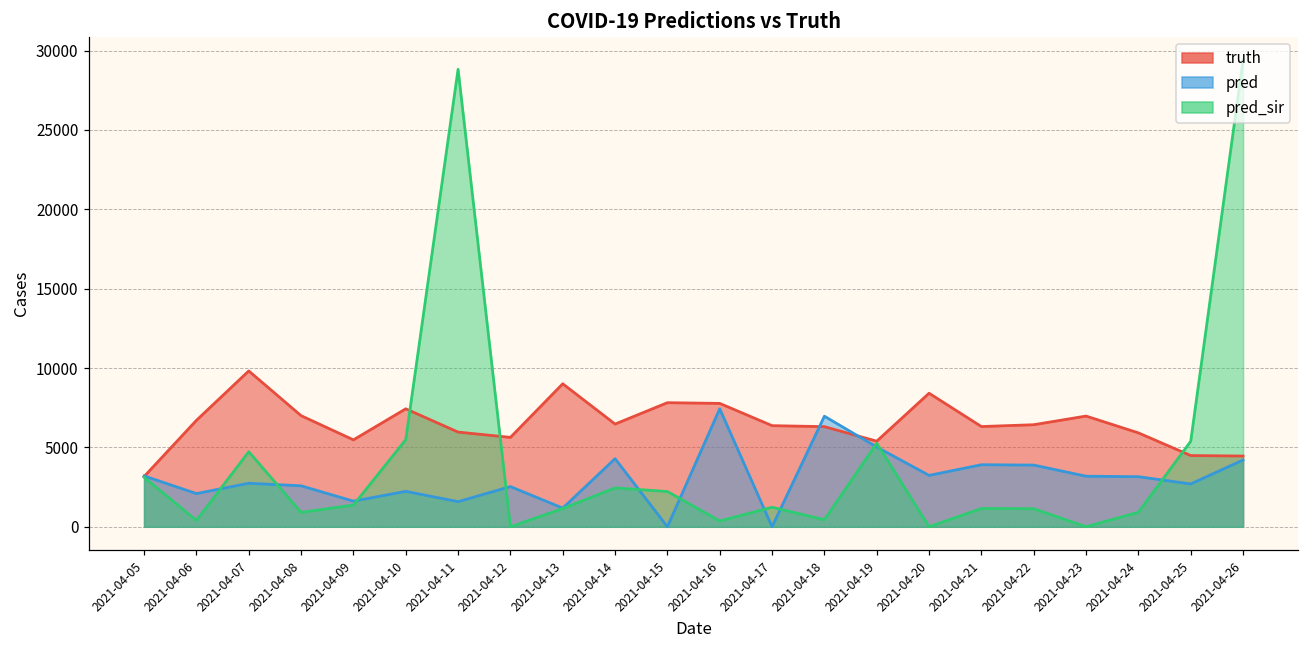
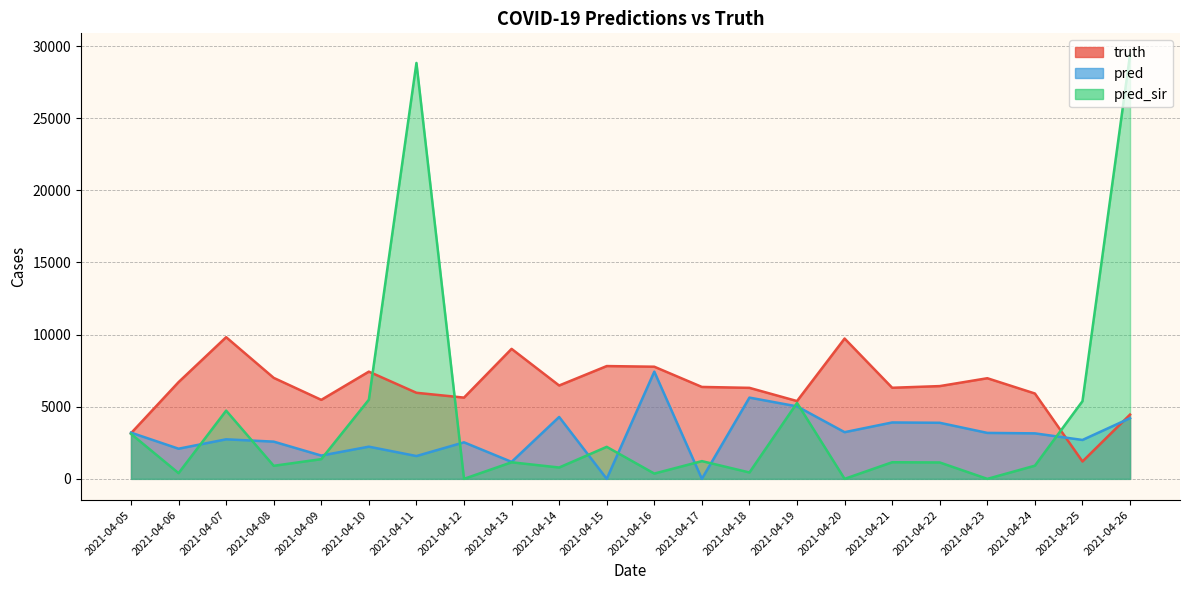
  {
    "truth": {
      "2021-04-06": 6700,
      "2021-04-07": 9800,
      "2021-04-08": 7000,
      "2021-04-09": 5500,
      "2021-04-10": 7400,
      "2021-04-11": 6000,
      "2021-04-12": 5600,
      "2021-04-13": 9000,
      "2021-04-14": 6500,
      "2021-04-15": 7800,
      "2021-04-16": 7800,
      "2021-04-17": 6400,
      "2021-04-18": 6300,
-     "2021-04-20": 8400,
+     "2021-04-20": 9700,
      "2021-04-21": 6300,
      "2021-04-22": 6400,
      "2021-04-23": 7000,
      "2021-04-24": 5900,
-     "2021-04-25": 4500,
+     "2021-04-25": 1200,
      "2021-04-26": 4500
    },
    "pred": {
      "2021-04-06": 2100,
      "2021-04-07": 2700,
      "2021-04-08": 2600,
      "2021-04-09": 1600,
      "2021-04-10": 2200,
      "2021-04-11": 1600,
      "2021-04-12": 2500,
      "2021-04-14": 4300,
      "2021-04-15": 0,
      "2021-04-16": 7400,
      "2021-04-17": 0,
-     "2021-04-18": 7000,
+     "2021-04-18": 5600,
      "2021-04-19": 5000,
      "2021-04-20": 3200,
      "2021-04-21": 3900,
      "2021-04-22": 3900,
      "2021-04-23": 3200,
      "2021-04-24": 3200,
      "2021-04-25": 2700,
      "2021-04-26": 4200
    },
    "pred_sir": {
      "2021-04-06": 400,
      "2021-04-07": 4700,
      "2021-04-08": 900,
      "2021-04-09": 1400,
      "2021-04-10": 5500,
      "2021-04-11": 28800,
      "2021-04-12": 0,
-     "2021-04-14": 2400,
+     "2021-04-14": 800,
      "2021-04-15": 2200,
      "2021-04-16": 400,
      "2021-04-17": 1200,
      "2021-04-18": 400,
      "2021-04-20": 0,
      "2021-04-21": 1200,
      "2021-04-22": 1100,
      "2021-04-23": 0,
      "2021-04-24": 900,
      "2021-04-25": 5400
    }
  }
